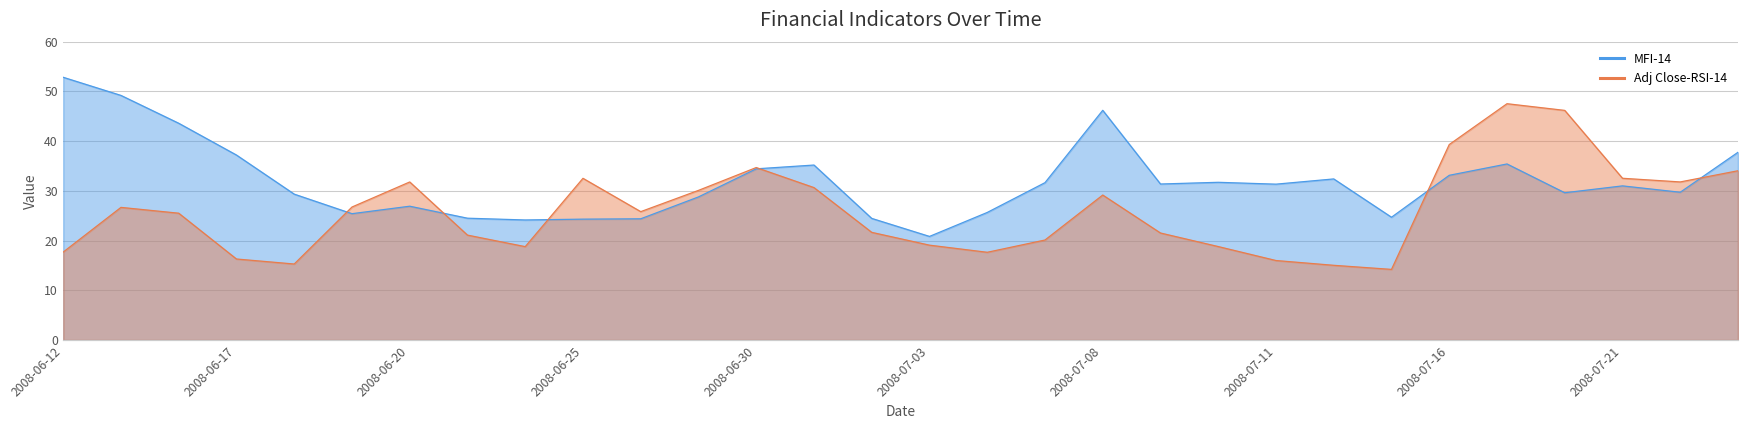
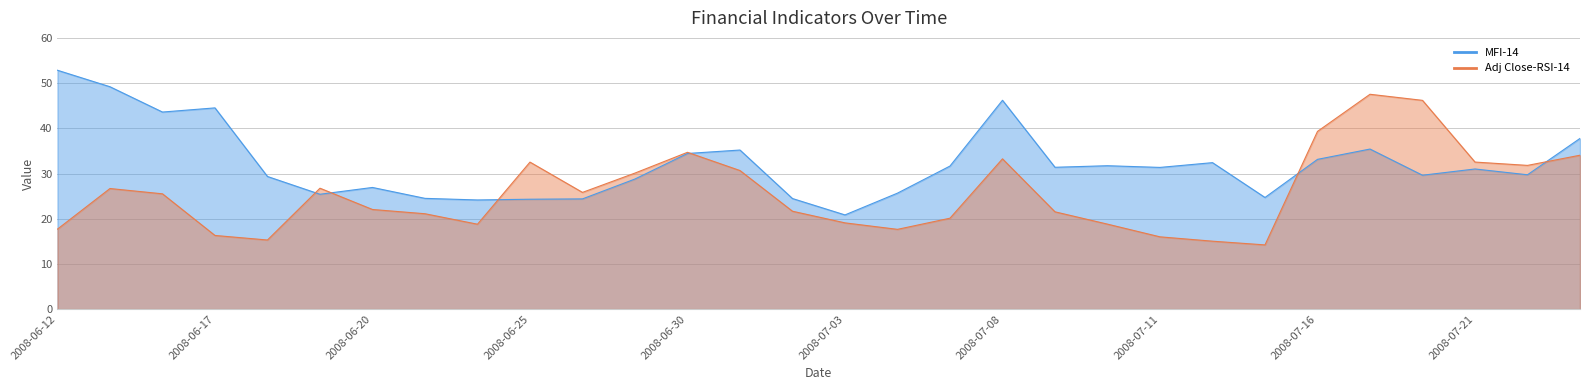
  {
    "MFI-14": {
      "2008-06-12": 53,
-     "2008-06-17": 37,
+     "2008-06-17": 45,
      "2008-06-20": 27,
      "2008-06-25": 24,
      "2008-07-03": 21,
      "2008-07-08": 46,
      "2008-07-11": 31,
      "2008-07-16": 33,
      "2008-07-21": 31
    },
    "Adj Close-RSI-14": {
      "2008-06-12": 18,
      "2008-06-17": 16,
-     "2008-06-20": 32,
+     "2008-06-20": 22,
      "2008-06-25": 33,
      "2008-07-03": 19,
-     "2008-07-08": 29,
+     "2008-07-08": 33,
      "2008-07-11": 16,
      "2008-07-16": 39,
      "2008-07-21": 33
    }
  }
